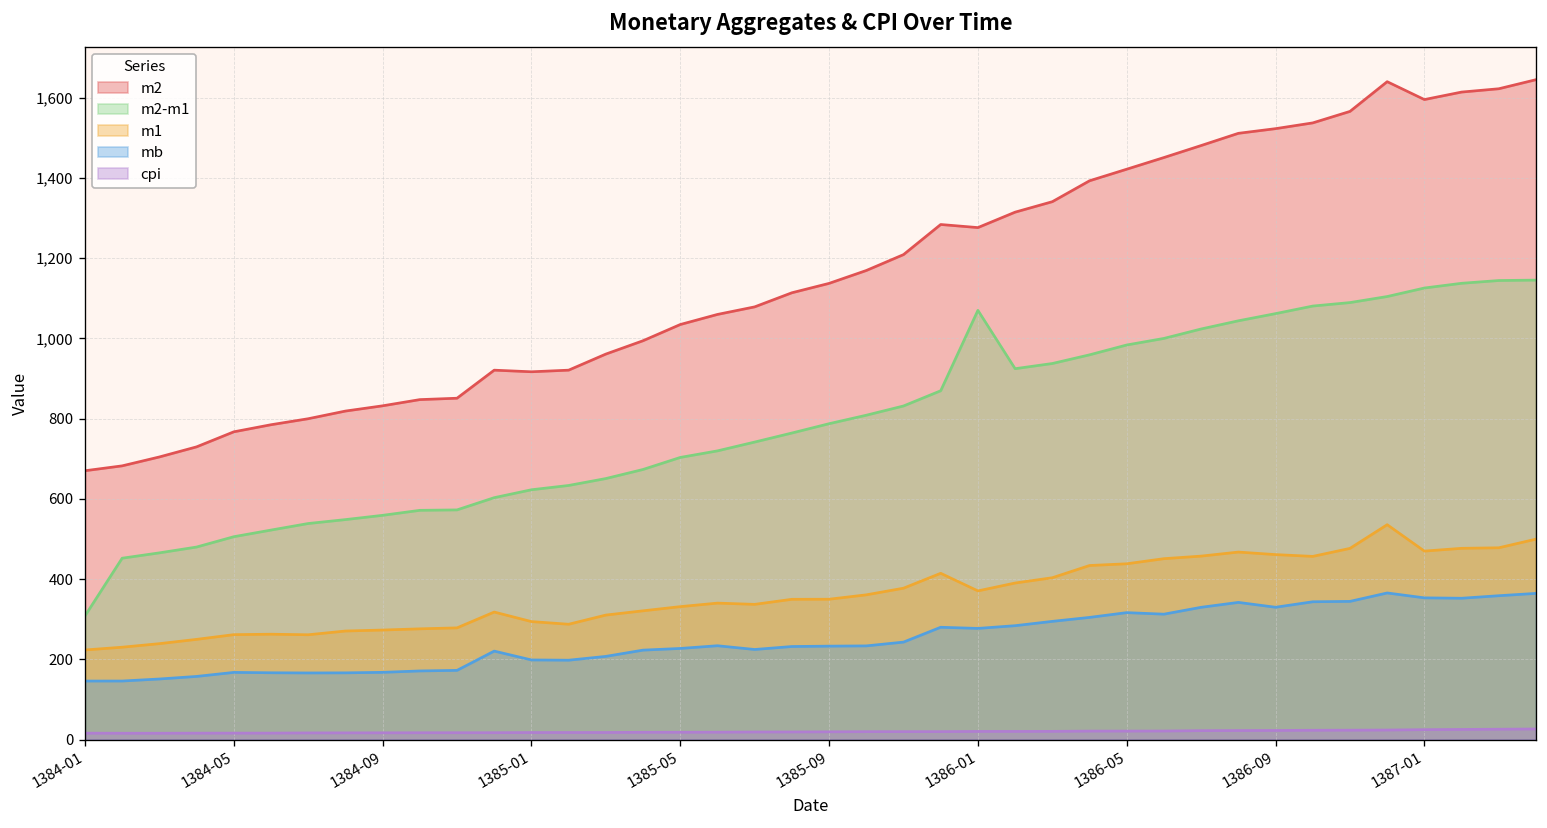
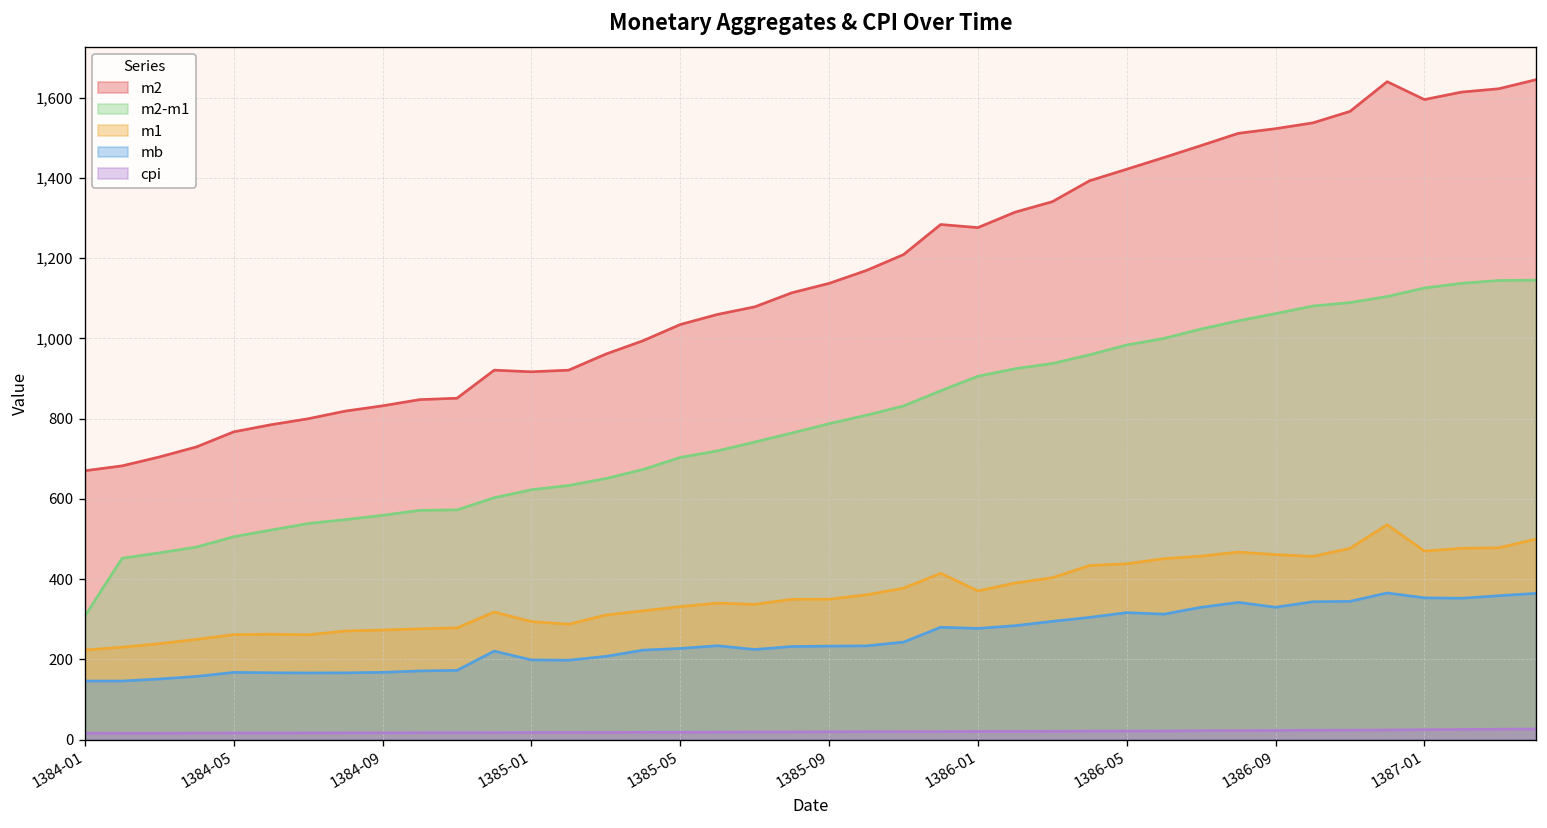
  {
    "m2-m1": {
      "1384-01": "310",
      "1384-05": "510",
      "1384-09": "560",
      "1385-01": "620",
      "1385-05": "700",
      "1385-09": "790",
-     "1386-01": "1,070",
+     "1386-01": "910",
      "1386-05": "980",
      "1386-09": "1,060",
      "1387-01": "1,130"
    }
  }
